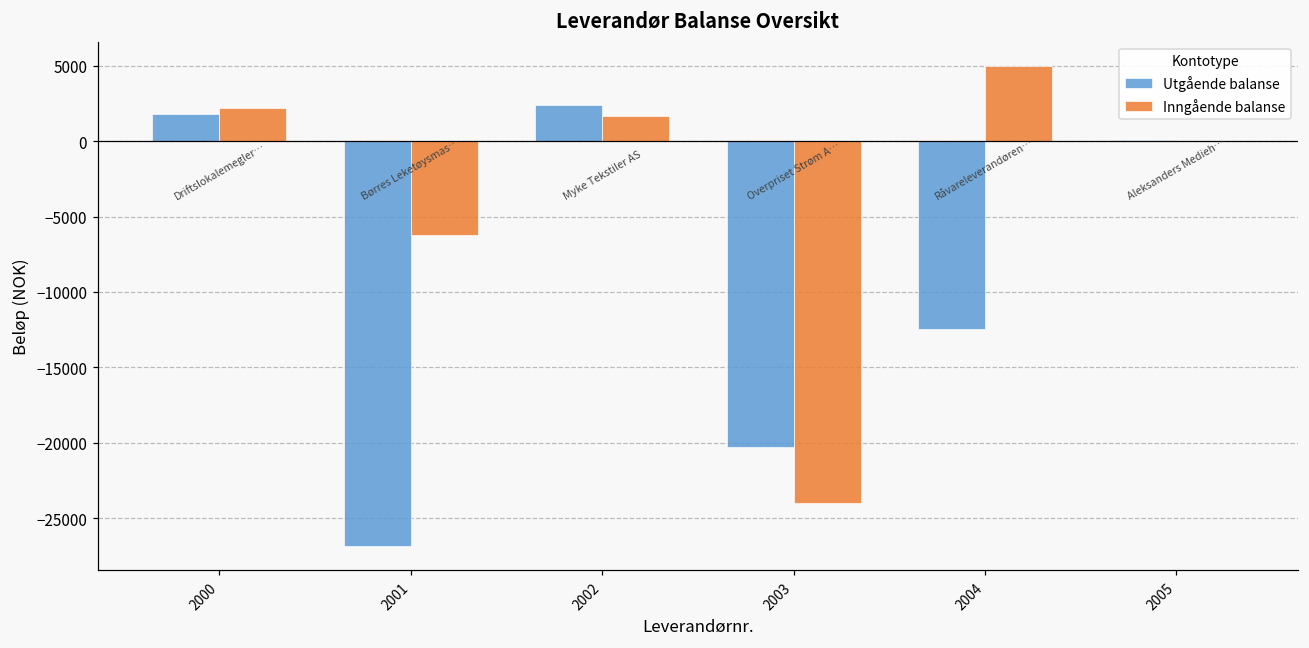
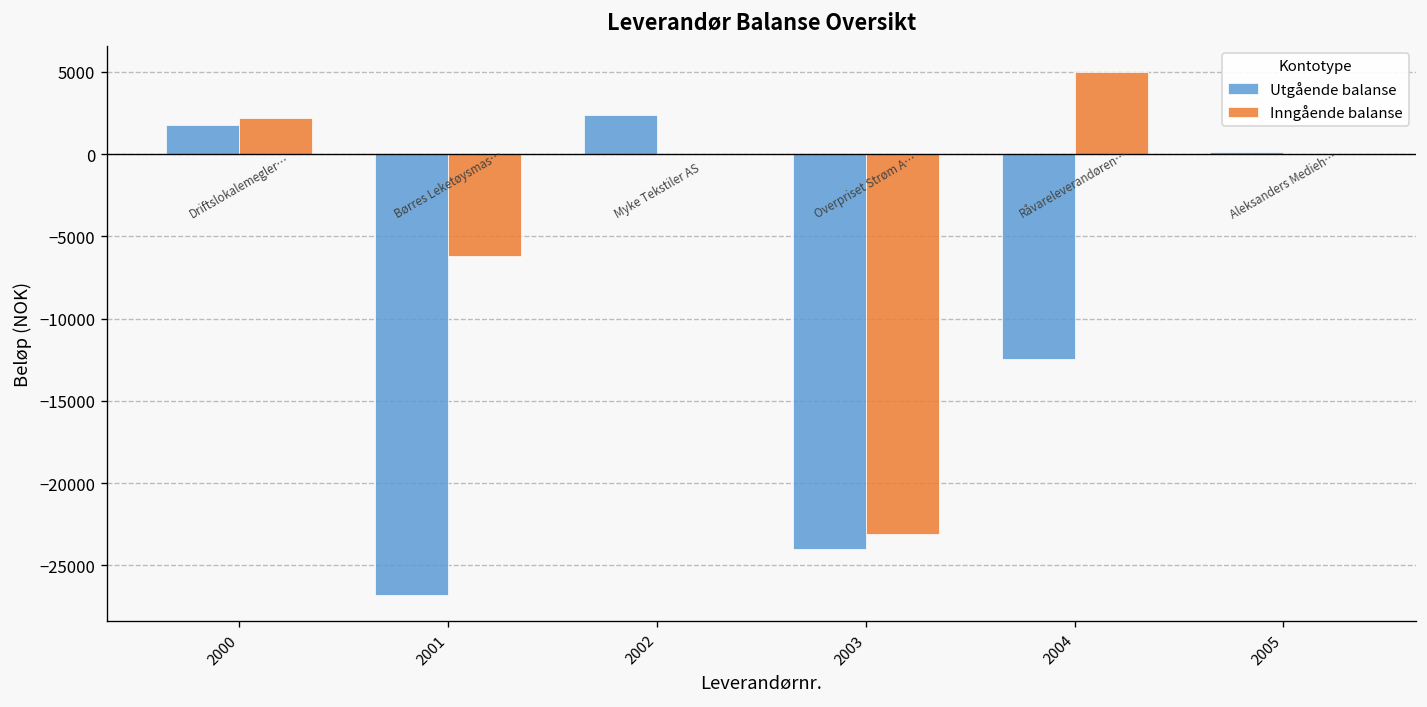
  {
    "Utgående balanse": {
      "2000": 1800,
      "2001": -26800,
      "2002": 2400,
-     "2003": -20300,
+     "2003": -24000,
      "2004": -12500
    },
    "Inngående balanse": {
      "2000": 2200,
      "2001": -6200,
-     "2002": 1600,
-     "2003": -24000,
+     "2002": 0,
+     "2003": -23100,
      "2004": 5000,
      "2005": 0
    }
  }
